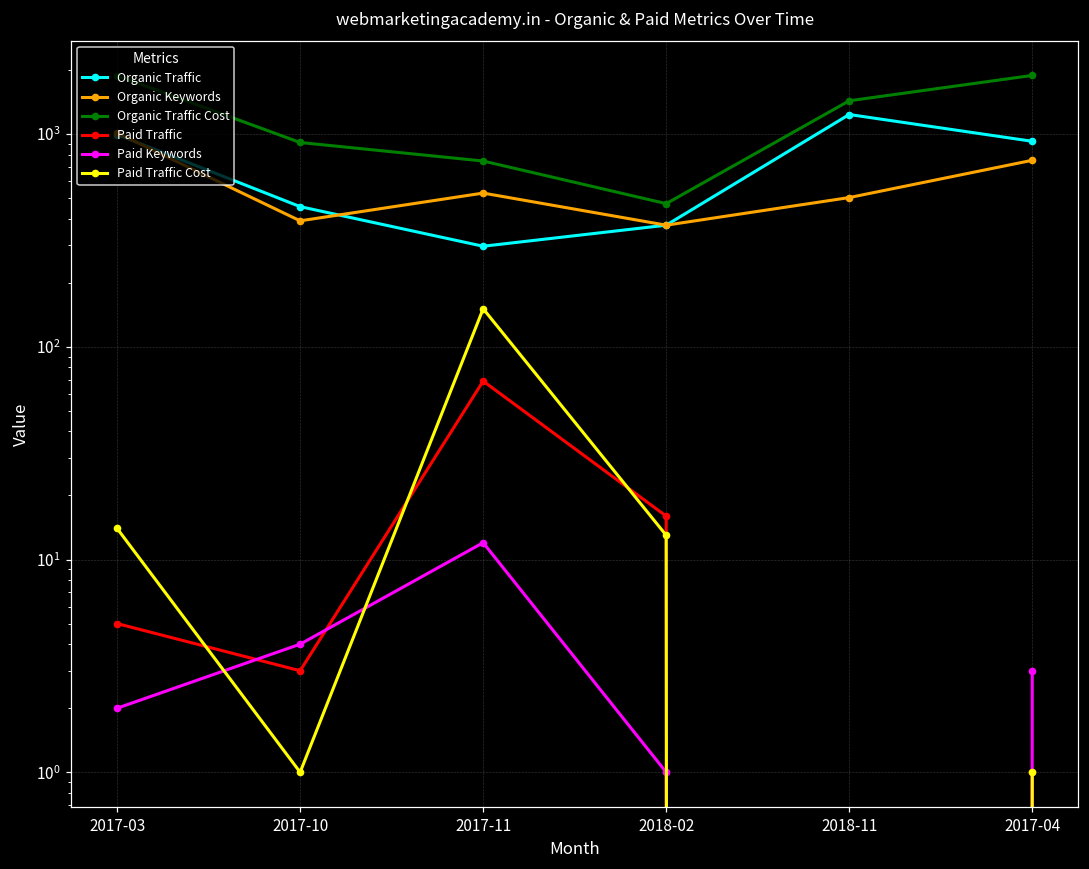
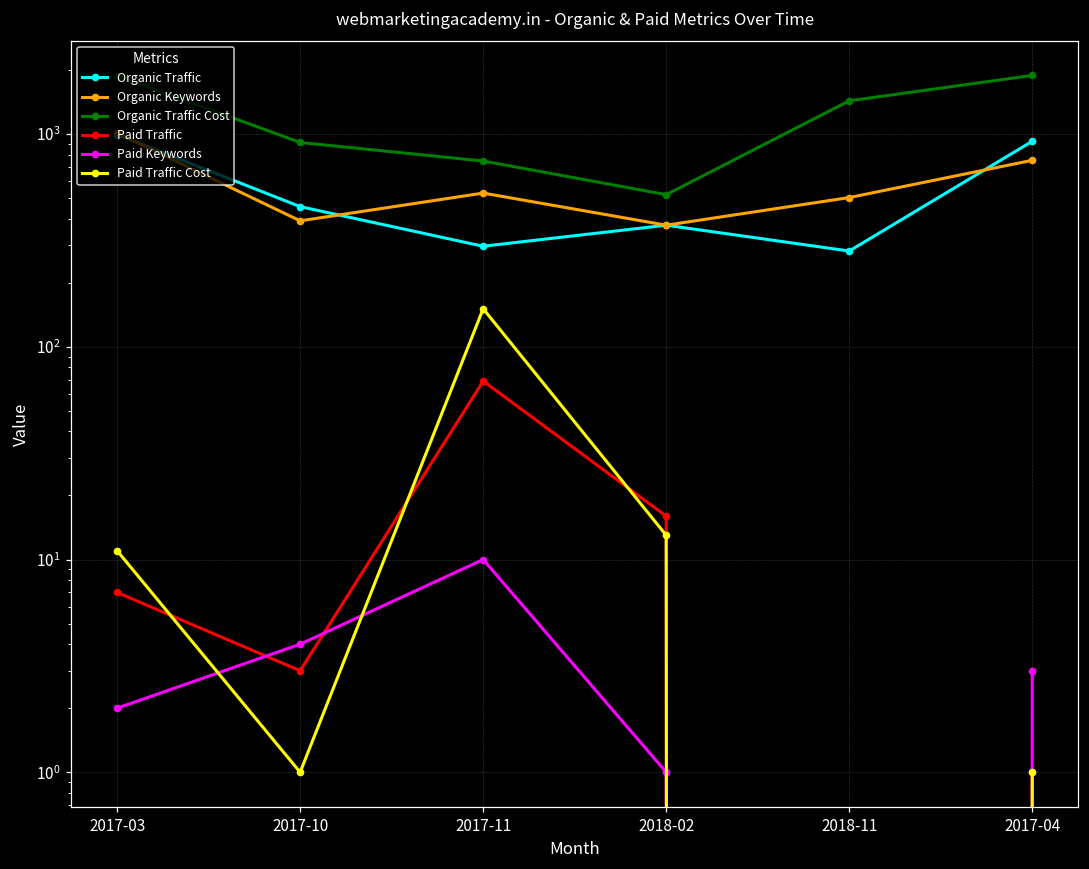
  {
    "Organic Traffic": {
      "2017-10": 460,
      "2017-11": 300,
-     "2018-11": 1200,
+     "2018-11": 280,
      "2017-04": 900
    },
    "Organic Keywords": {
      "2017-10": 390,
      "2017-11": 530,
      "2018-11": 500,
      "2017-04": 750
    },
    "Organic Traffic Cost": {
      "2017-10": 900,
      "2017-11": 750,
-     "2018-02": 470,
+     "2018-02": 520,
      "2018-11": 1400,
      "2017-04": 1900
    },
    "Paid Traffic": {
-     "2017-03": 5,
+     "2017-03": 7,
      "2017-10": 3,
      "2017-11": 69,
      "2018-02": 16
    },
    "Paid Keywords": {
      "2017-03": 2,
      "2017-10": 4,
-     "2017-11": 12,
+     "2017-11": 10,
      "2018-02": 1,
      "2017-04": 3
    },
    "Paid Traffic Cost": {
-     "2017-03": 14,
+     "2017-03": 11,
      "2017-10": 1,
      "2017-11": 150,
      "2018-02": 13
    }
  }
